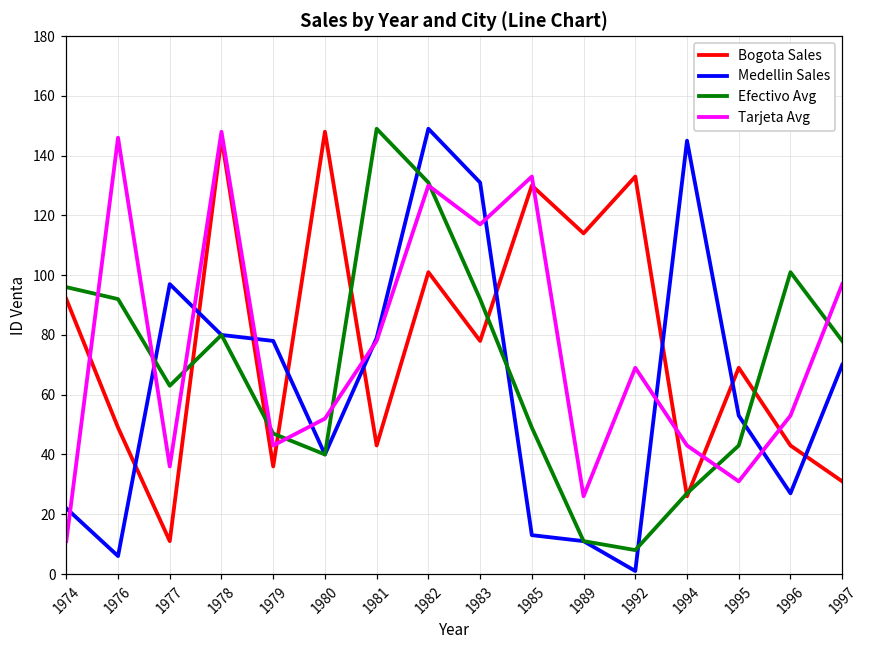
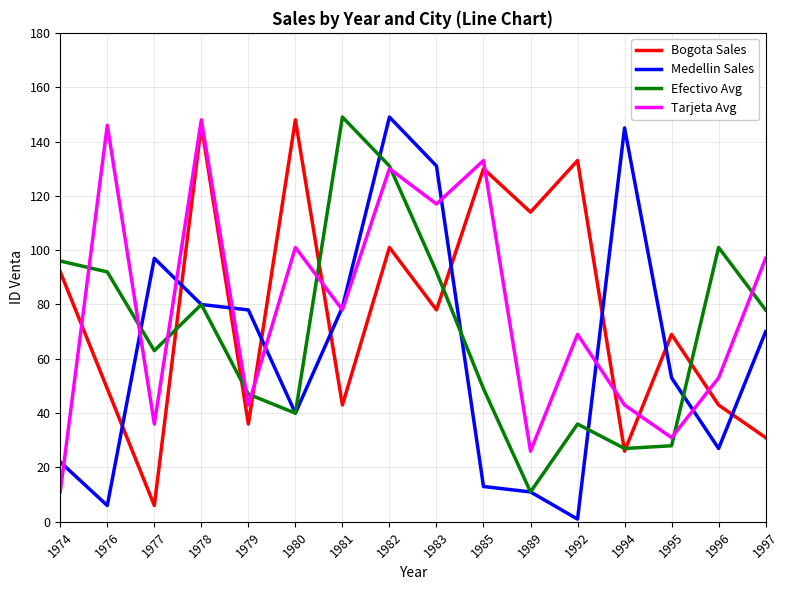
  {
    "Bogota Sales": {
      "1974": 92,
      "1976": 49,
-     "1977": 11,
+     "1977": 6,
      "1978": 146,
      "1979": 36,
      "1980": 148,
      "1981": 43,
      "1982": 101,
      "1983": 78,
      "1985": 130,
      "1989": 114,
      "1992": 133,
      "1994": 26,
      "1995": 69,
      "1996": 43,
      "1997": 31
    },
    "Medellin Sales": {
      "1974": 22,
      "1976": 6,
      "1977": 97,
      "1979": 78,
      "1981": 79,
      "1982": 149,
      "1983": 131,
      "1985": 13,
      "1992": 1,
      "1994": 145,
      "1995": 53,
      "1996": 27,
      "1997": 70
    },
    "Efectivo Avg": {
      "1974": 96,
      "1976": 92,
      "1977": 63,
      "1979": 47,
      "1981": 149,
      "1982": 131,
      "1983": 92,
      "1985": 49,
-     "1992": 8,
+     "1992": 36,
      "1994": 27,
-     "1995": 43,
+     "1995": 28,
      "1996": 101,
      "1997": 78
    },
    "Tarjeta Avg": {
      "1974": 11,
      "1976": 146,
      "1977": 36,
      "1978": 148,
      "1979": 43,
-     "1980": 52,
+     "1980": 101,
      "1981": 78,
      "1982": 130,
      "1983": 117,
      "1985": 133,
      "1989": 26,
      "1992": 69,
      "1994": 43,
      "1995": 31,
      "1996": 53,
      "1997": 97
    }
  }
